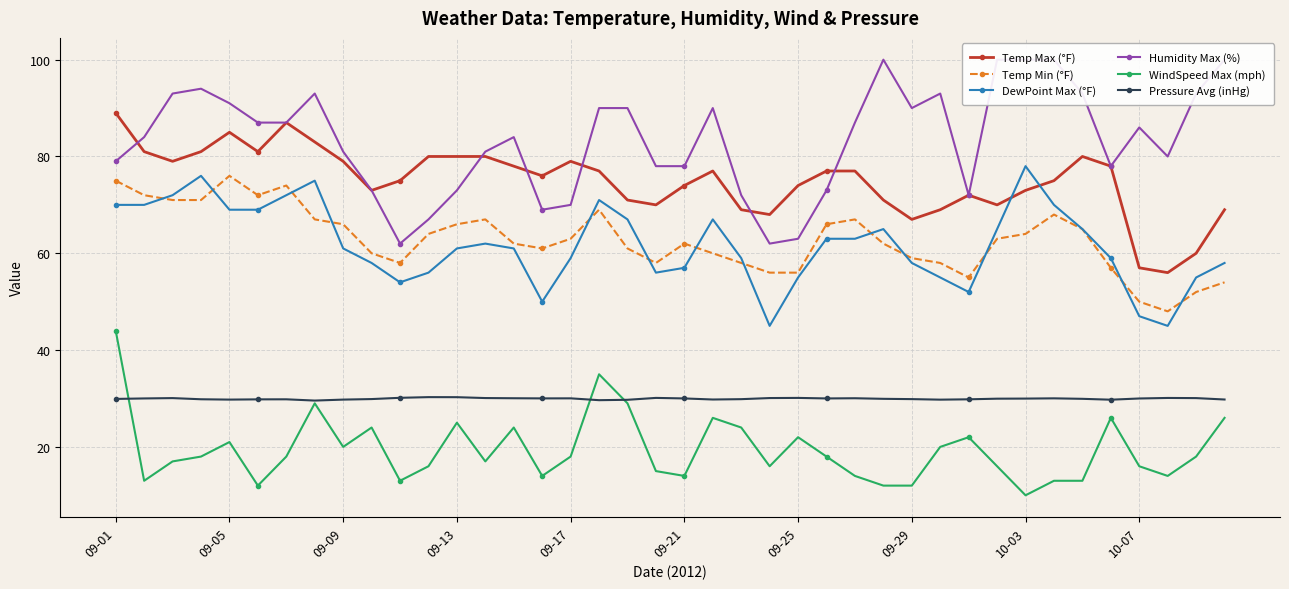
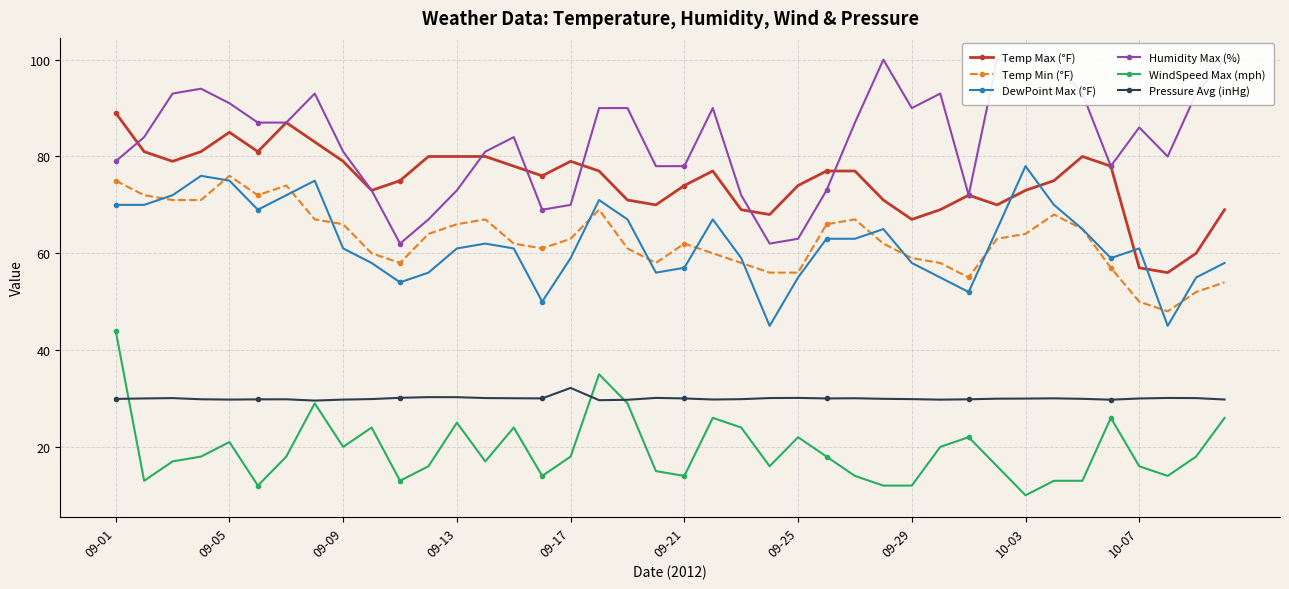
  {
    "Temp Max (°F)": {
      "09-01": 89,
      "09-05": 85,
      "09-09": 79,
      "09-13": 80,
      "09-17": 79,
      "09-21": 74,
      "09-25": 74,
      "09-29": 67,
      "10-03": 73,
      "10-07": 57
    },
    "Temp Min (°F)": {
      "09-01": 75,
      "09-05": 76,
      "09-09": 66,
      "09-13": 66,
      "09-17": 63,
      "09-21": 62,
      "09-25": 56,
      "09-29": 59,
      "10-03": 64,
      "10-07": 50
    },
    "DewPoint Max (°F)": {
      "09-01": 70,
-     "09-05": 69,
+     "09-05": 75,
      "09-09": 61,
      "09-13": 61,
      "09-17": 59,
      "09-21": 57,
      "09-25": 55,
      "09-29": 58,
      "10-03": 78,
-     "10-07": 47
+     "10-07": 61
    },
    "Humidity Max (%)": {
      "09-01": 79,
      "09-05": 91,
      "09-09": 81,
      "09-13": 73,
      "09-17": 70,
      "09-21": 78,
      "09-25": 63,
      "09-29": 90,
      "10-07": 86
    },
    "WindSpeed Max (mph)": {
      "09-01": 44,
      "09-05": 21,
      "09-09": 20,
      "09-13": 25,
      "09-17": 18,
      "09-21": 14,
      "09-25": 22,
      "09-29": 12,
      "10-03": 10,
      "10-07": 16
    },
    "Pressure Avg (inHg)": {
      "09-01": 30,
      "09-05": 30,
      "09-09": 30,
      "09-13": 30,
-     "09-17": 30,
+     "09-17": 32,
      "09-21": 30,
      "09-25": 30,
      "09-29": 30,
      "10-03": 30,
      "10-07": 30
    }
  }
